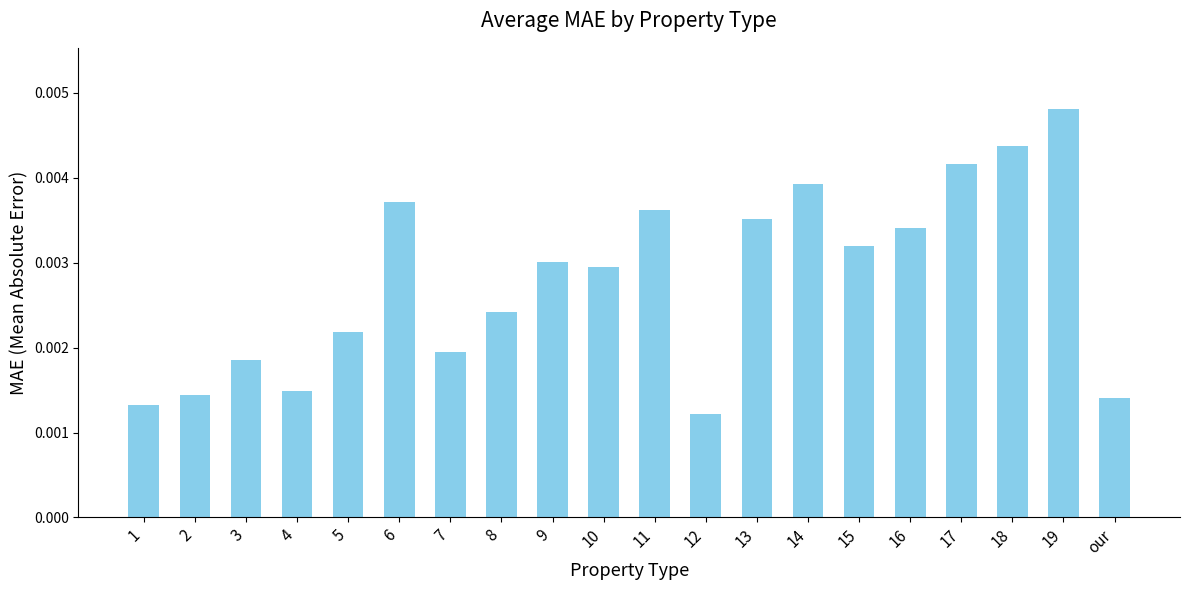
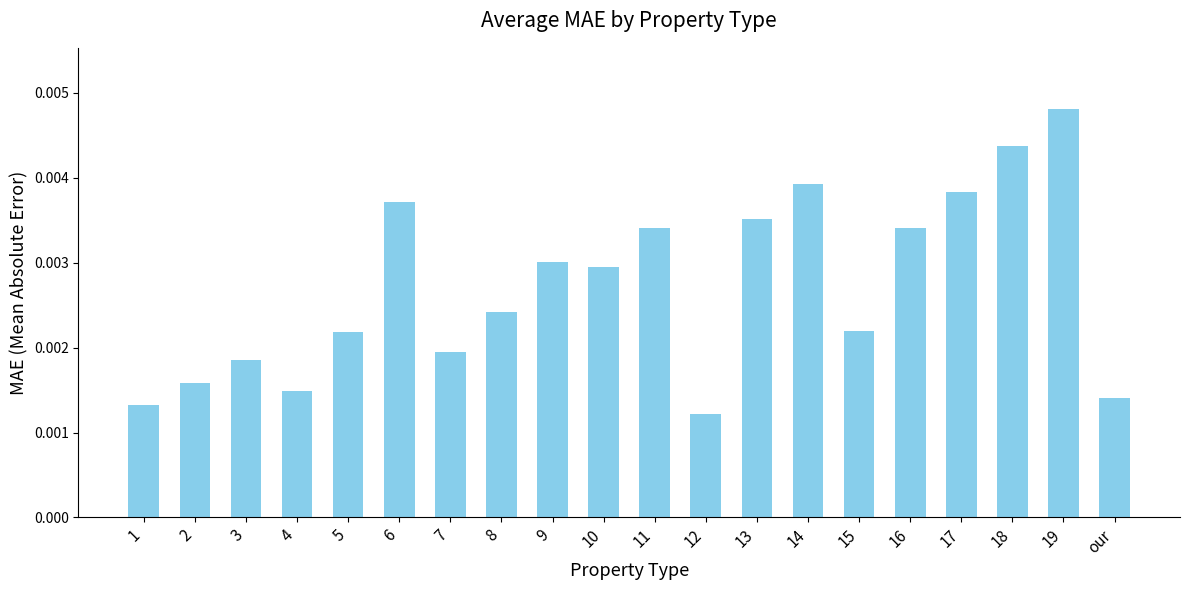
  {
    "1": 0.0013,
-   "2": 0.0014,
+   "2": 0.0016,
    "3": 0.0019,
    "4": 0.0015,
    "5": 0.0022,
    "6": 0.0037,
    "7": 0.0019,
    "8": 0.0024,
    "9": 0.0030,
    "10": 0.0029,
-   "11": 0.0036,
+   "11": 0.0034,
    "12": 0.0012,
    "13": 0.0035,
    "14": 0.0039,
-   "15": 0.0032,
+   "15": 0.0022,
    "16": 0.0034,
-   "17": 0.0042,
+   "17": 0.0038,
    "18": 0.0044,
    "19": 0.0048,
    "our": 0.0014
  }
